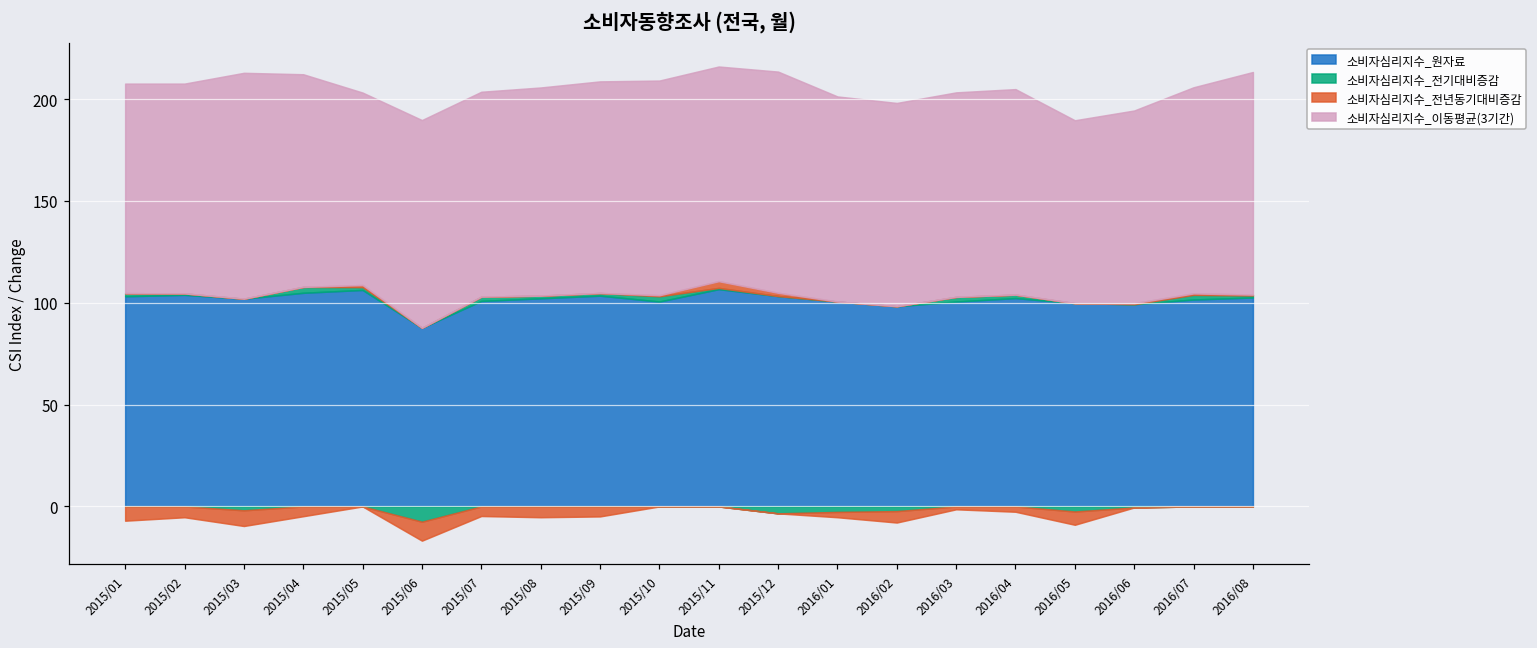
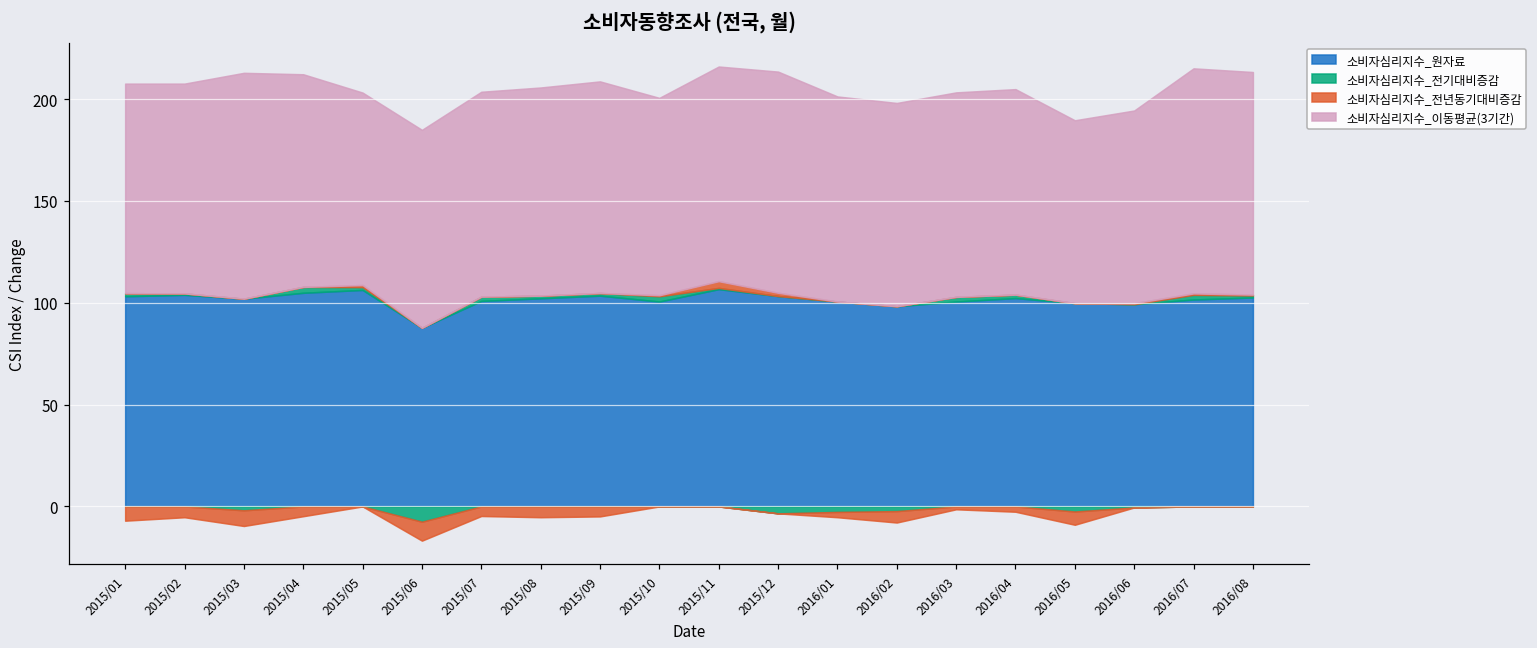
  {
    "소비자심리지수_원자료": {
      "2015/01": 103,
      "2015/04": 105,
      "2015/05": 106,
      "2015/07": 101,
      "2015/10": 101,
      "2016/03": 101,
      "2016/04": 102,
      "2016/07": 102
    },
    "소비자심리지수_이동평균(3기간)": {
      "2015/01": 103,
      "2015/02": 103,
      "2015/03": 111,
      "2015/04": 104,
      "2015/05": 94,
-     "2015/06": 102,
+     "2015/06": 97,
      "2015/07": 101,
      "2015/08": 102,
      "2015/09": 104,
-     "2015/10": 105,
+     "2015/10": 97,
      "2015/11": 105,
      "2015/12": 109,
      "2016/01": 101,
      "2016/02": 100,
      "2016/03": 100,
      "2016/04": 101,
      "2016/05": 90,
      "2016/06": 95,
-     "2016/07": 101,
+     "2016/07": 111,
      "2016/08": 109
    }
  }
